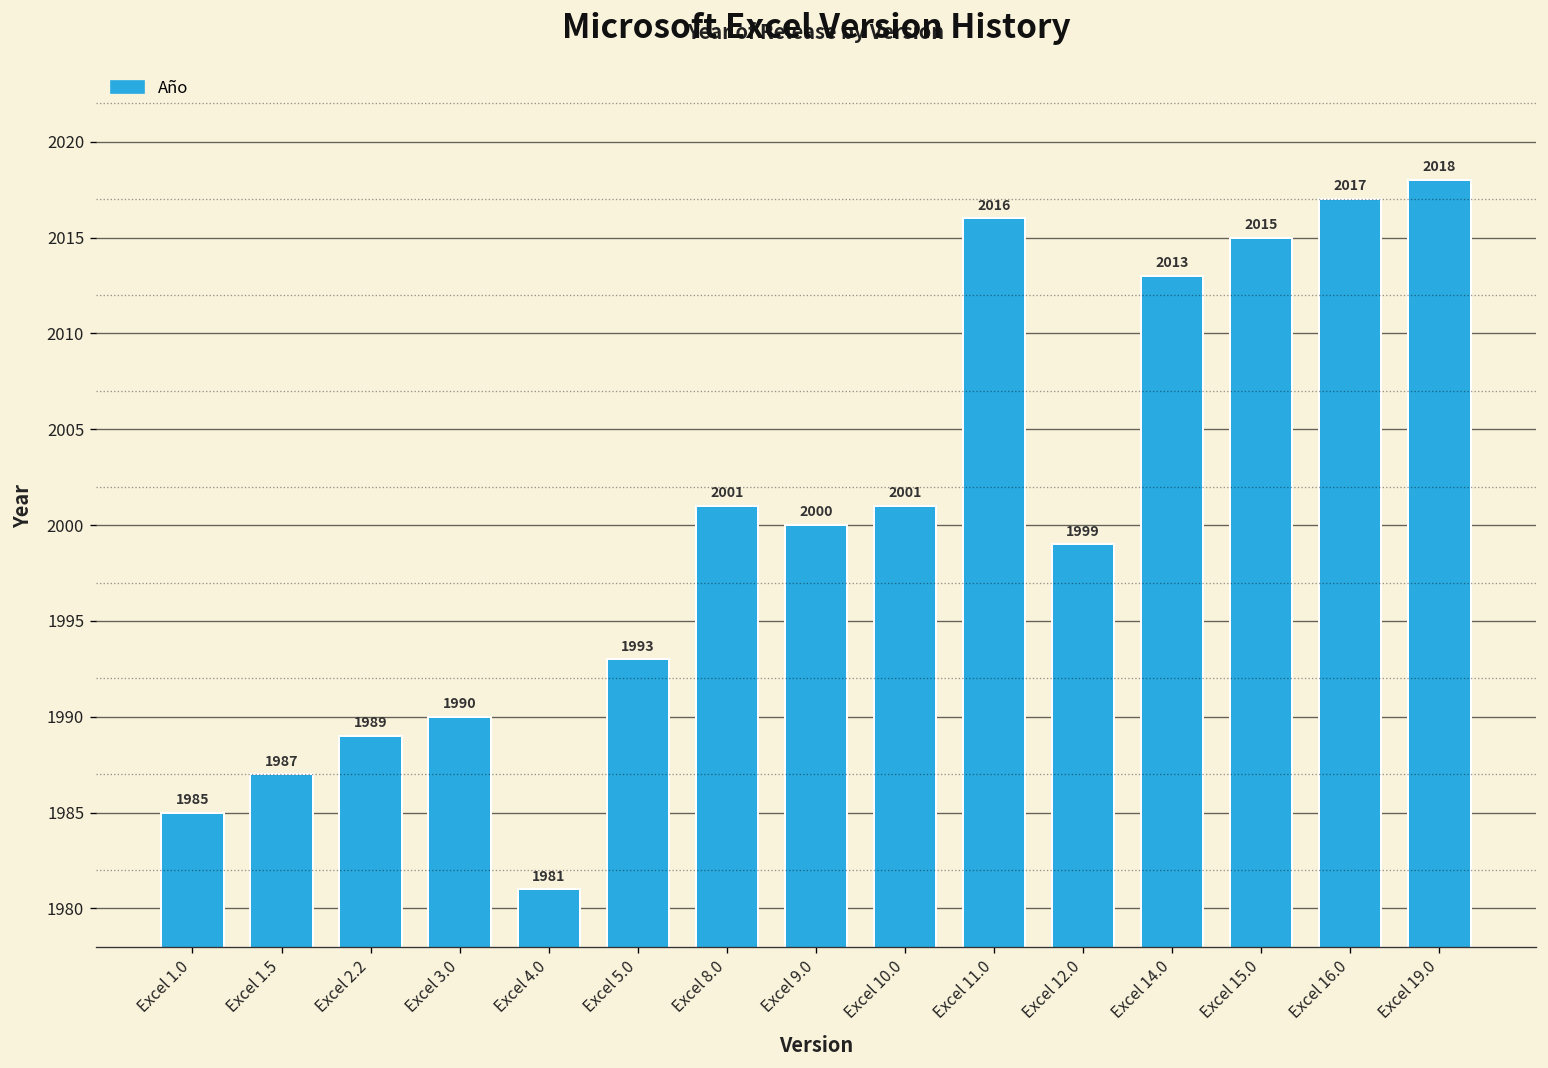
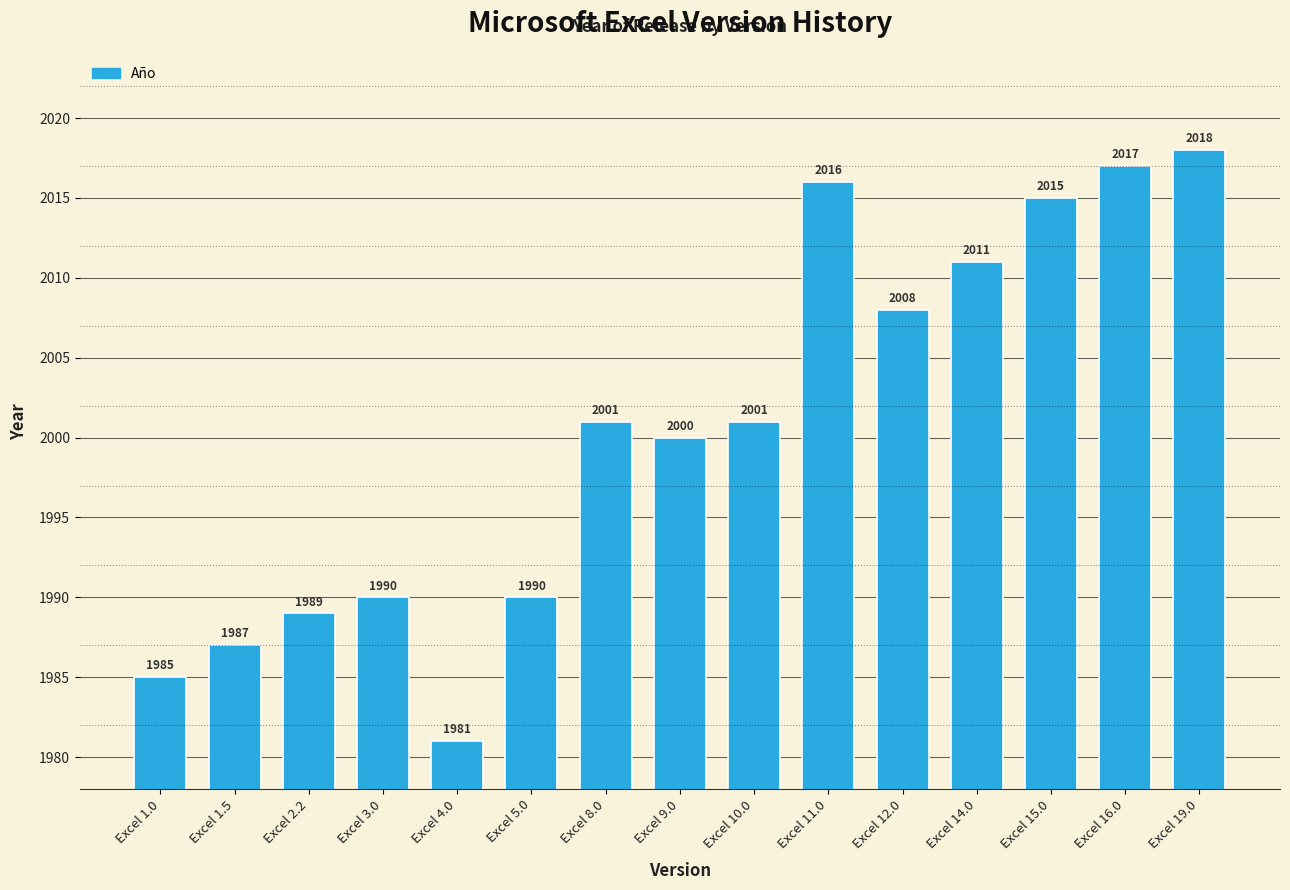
  {
    "Excel 1.0": 1985,
    "Excel 1.5": 1987,
    "Excel 2.2": 1989,
    "Excel 3.0": 1990,
    "Excel 4.0": 1981,
-   "Excel 5.0": 1993,
+   "Excel 5.0": 1990,
    "Excel 8.0": 2001,
    "Excel 9.0": 2000,
    "Excel 10.0": 2001,
    "Excel 11.0": 2016,
-   "Excel 12.0": 1999,
-   "Excel 14.0": 2013,
+   "Excel 12.0": 2008,
+   "Excel 14.0": 2011,
    "Excel 15.0": 2015,
    "Excel 16.0": 2017,
    "Excel 19.0": 2018
  }
